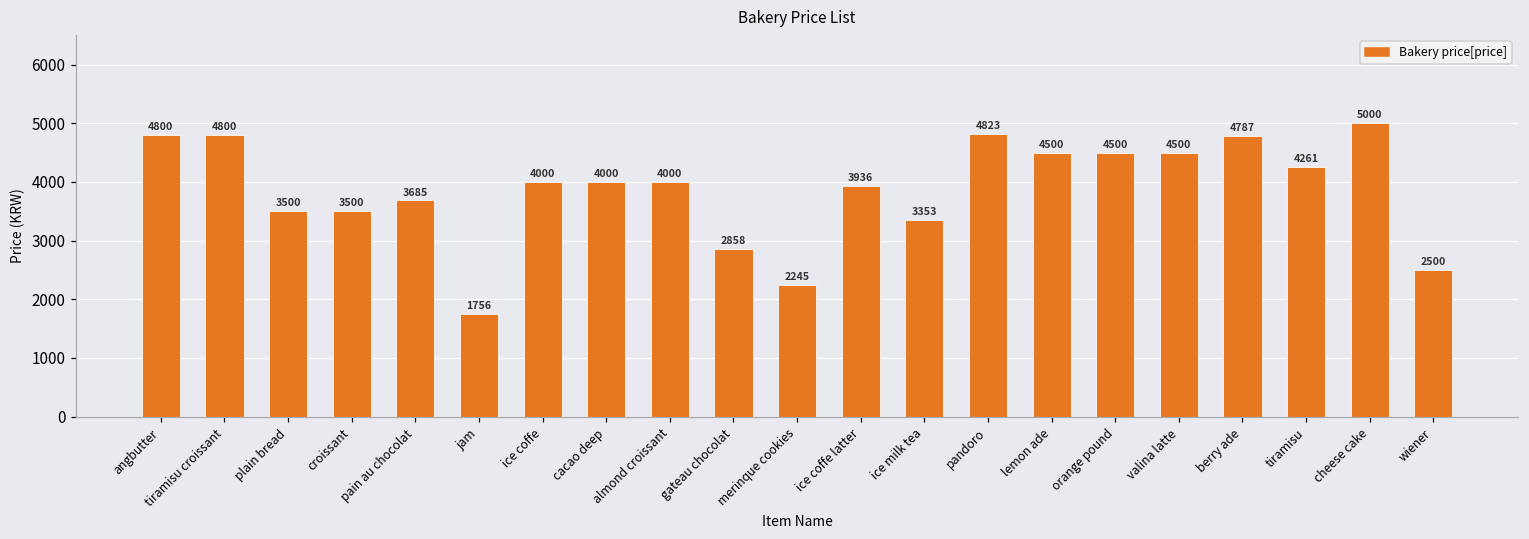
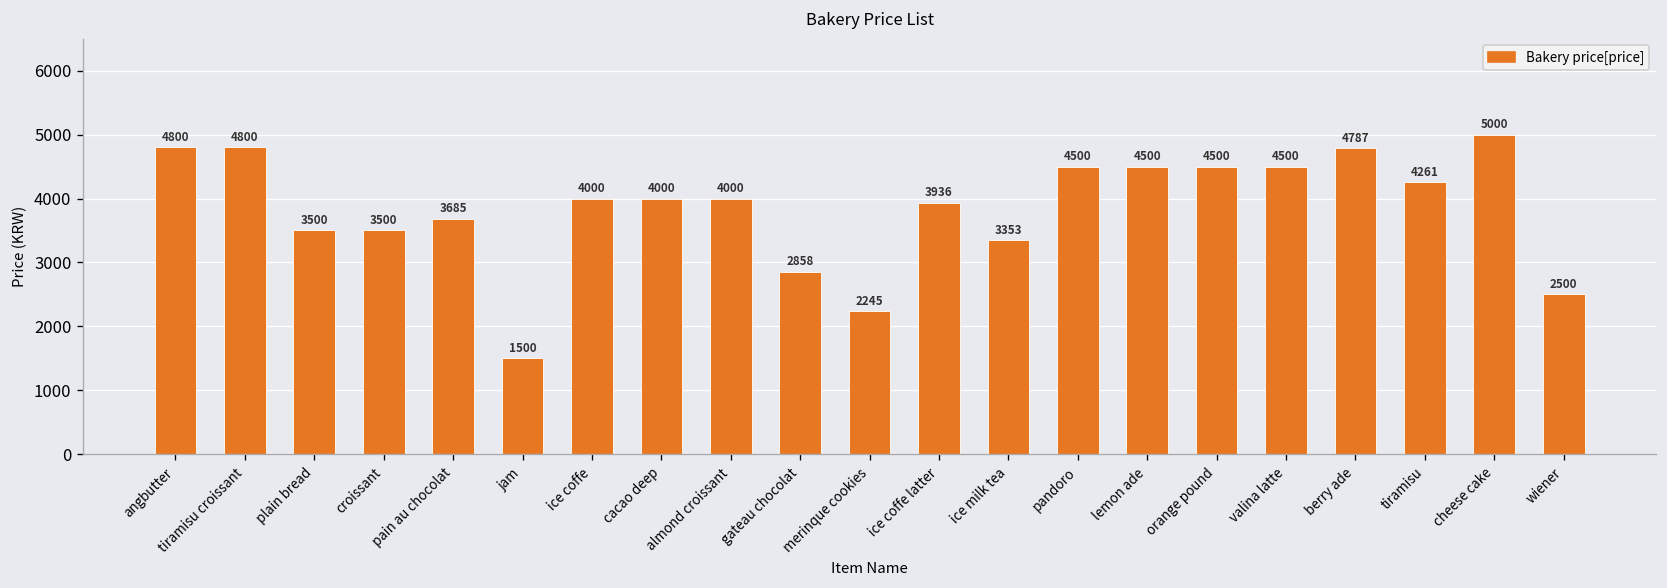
  {
    "angbutter": 4800,
    "tiramisu croissant": 4800,
    "plain bread": 3500,
    "croissant": 3500,
    "pain au chocolat": 3685,
-   "jam": 1756,
+   "jam": 1500,
    "ice coffe": 4000,
    "cacao deep": 4000,
    "almond croissant": 4000,
    "gateau chocolat": 2858,
    "merinque cookies": 2245,
    "ice coffe latter": 3936,
    "ice milk tea": 3353,
-   "pandoro": 4823,
+   "pandoro": 4500,
    "lemon ade": 4500,
    "orange pound": 4500,
    "valina latte": 4500,
    "berry ade": 4787,
    "tiramisu": 4261,
    "cheese cake": 5000,
    "wiener": 2500
  }
